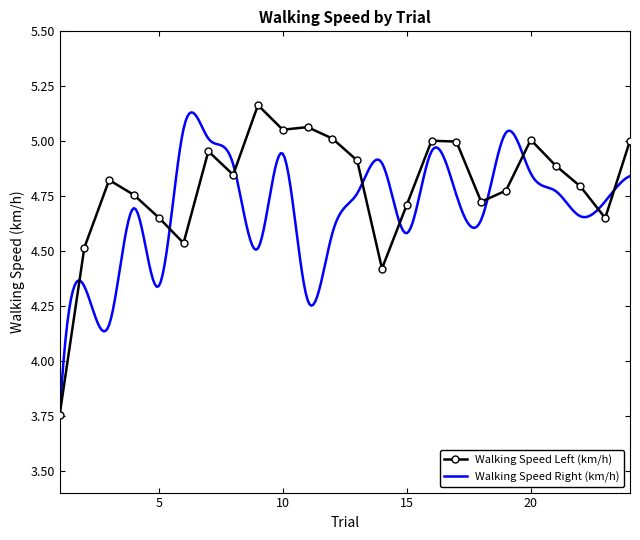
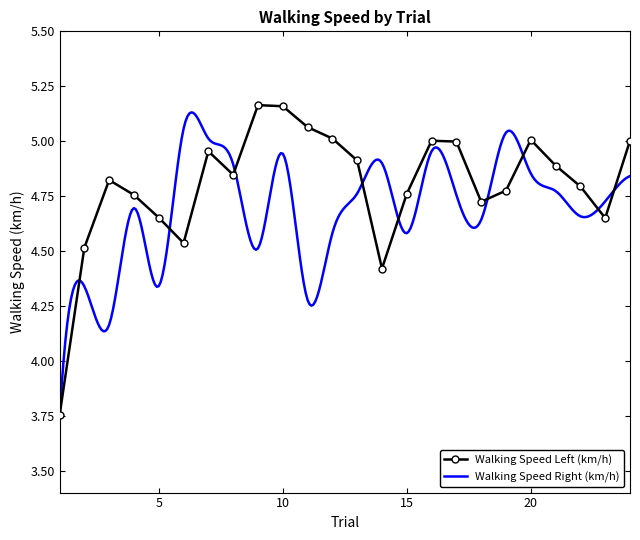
  {
    "Walking Speed Left (km/h)": {
      "5": 4.65,
-     "10": 5.05,
-     "15": 4.71,
+     "10": 5.16,
+     "15": 4.76,
      "20": 5.01
    },
    "Walking Speed Right (km/h)": {
      "5": 4.34,
      "10": 4.94,
      "15": 4.58,
      "20": 4.85
    }
  }
